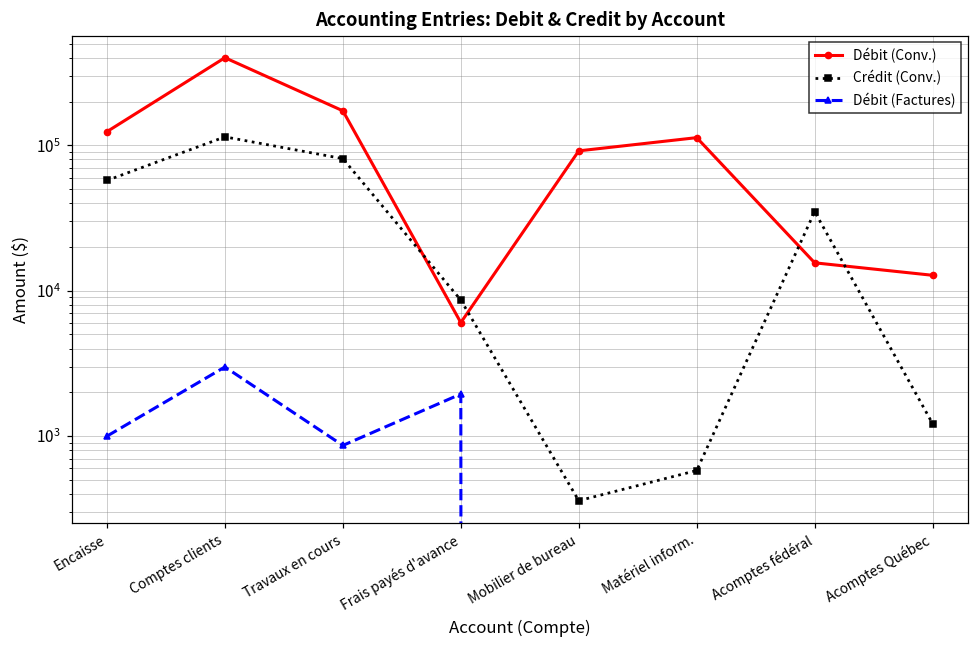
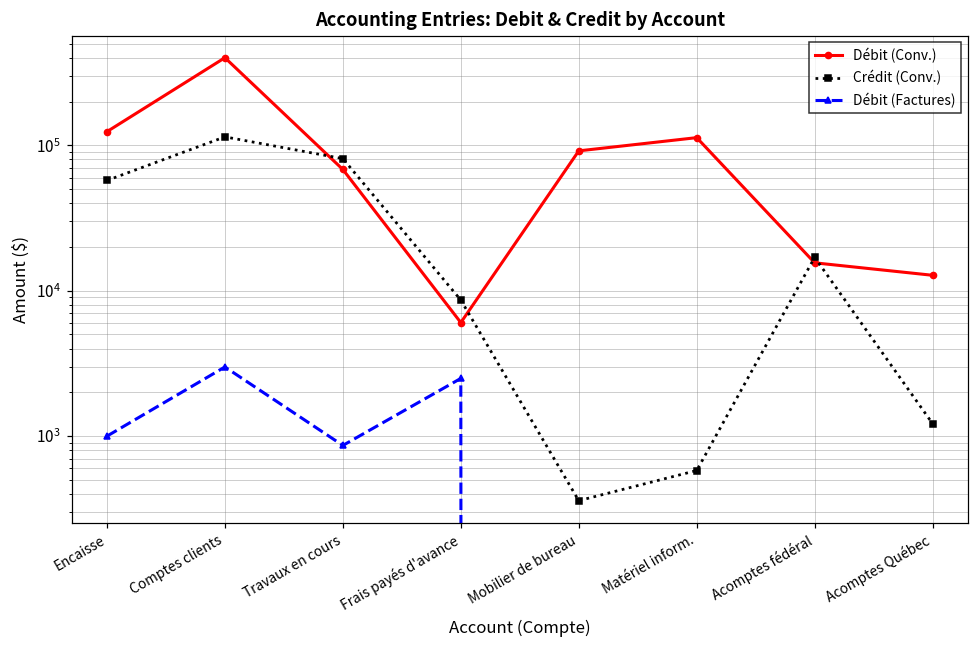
  {
    "Débit (Conv.)": {
      "Encaisse": 120000,
      "Comptes clients": 400000,
-     "Travaux en cours": 170000,
+     "Travaux en cours": 70000,
      "Frais payés d'avance": 6000,
      "Mobilier de bureau": 90000,
      "Matériel inform.": 110000,
      "Acomptes fédéral": 16000,
      "Acomptes Québec": 13000
    },
    "Crédit (Conv.)": {
      "Encaisse": 60000,
      "Comptes clients": 110000,
      "Travaux en cours": 80000,
      "Frais payés d'avance": 9000,
      "Mobilier de bureau": 360,
      "Matériel inform.": 600,
-     "Acomptes fédéral": 35000,
+     "Acomptes fédéral": 17000,
      "Acomptes Québec": 1200
    },
    "Débit (Factures)": {
      "Encaisse": 1000,
      "Comptes clients": 3000,
      "Travaux en cours": 900,
-     "Frais payés d'avance": 1900
+     "Frais payés d'avance": 2500
    }
  }
